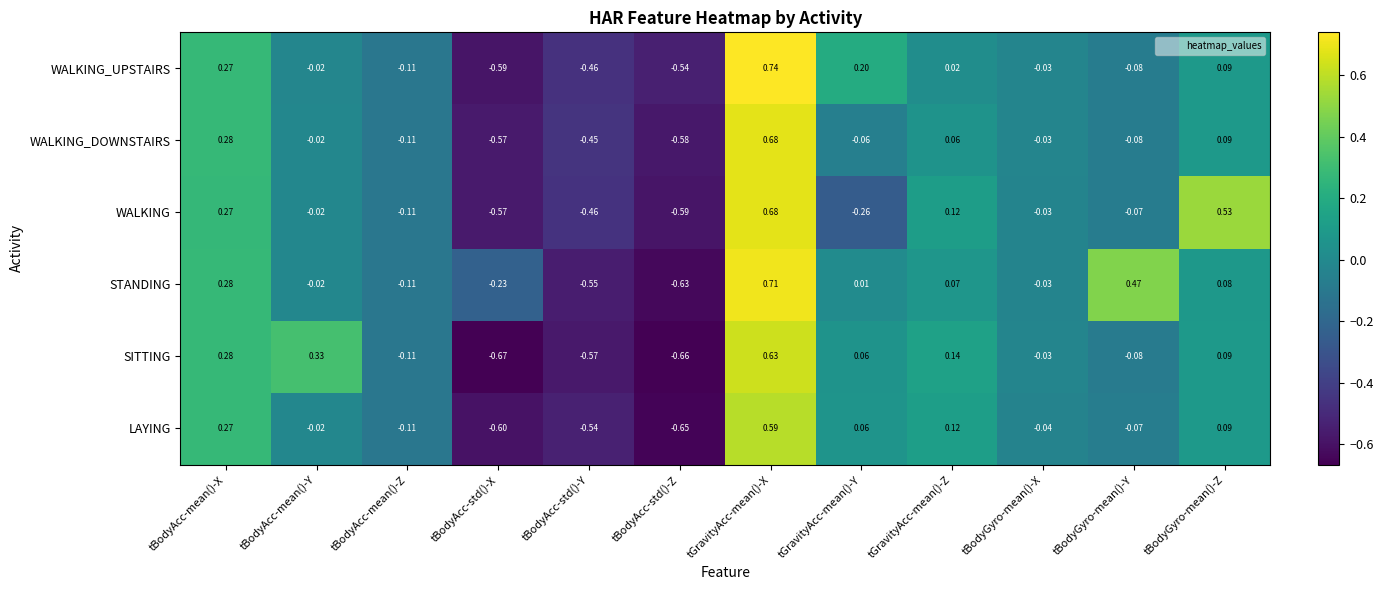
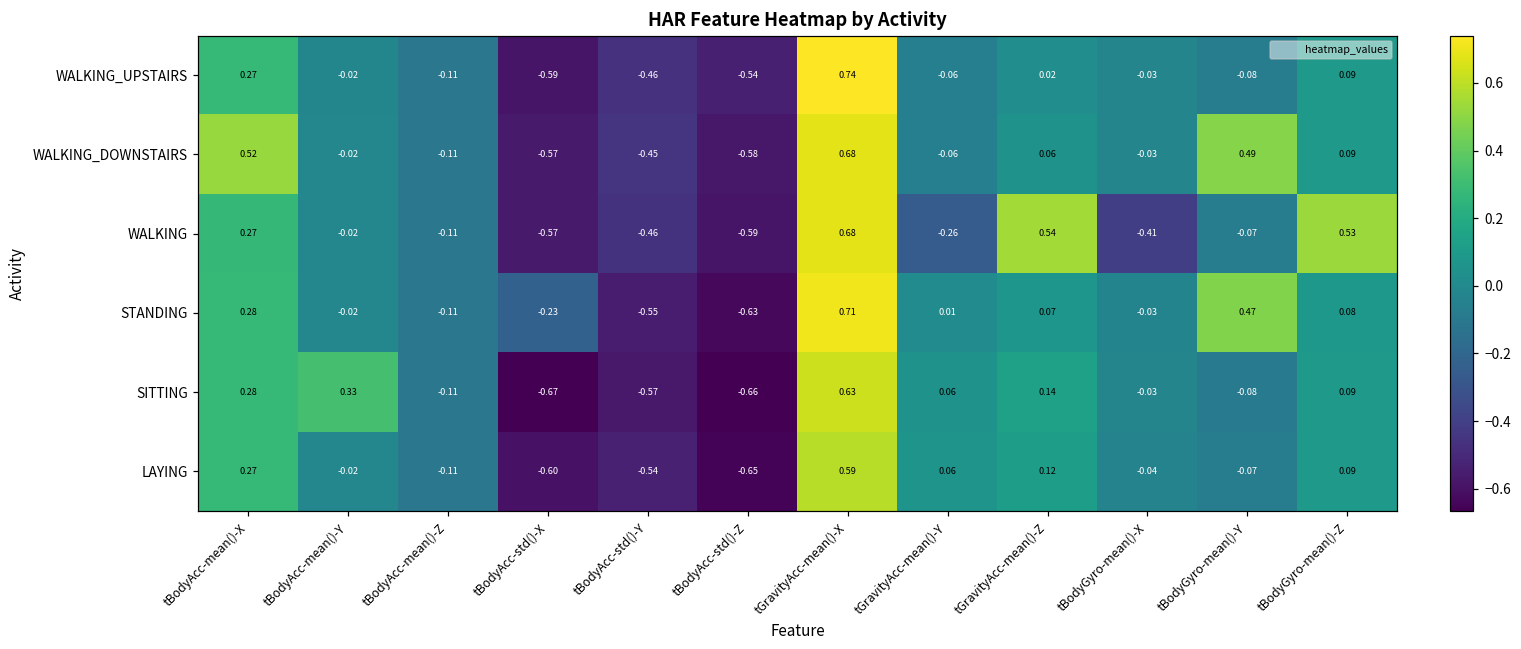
  {
    "WALKING_UPSTAIRS": {
      "tBodyAcc-mean()-X": 0.27,
      "tBodyAcc-mean()-Y": -0.02,
      "tBodyAcc-mean()-Z": -0.11,
      "tBodyAcc-std()-X": -0.59,
      "tBodyAcc-std()-Y": -0.46,
      "tBodyAcc-std()-Z": -0.54,
      "tGravityAcc-mean()-X": 0.74,
-     "tGravityAcc-mean()-Y": 0.20,
+     "tGravityAcc-mean()-Y": -0.06,
      "tGravityAcc-mean()-Z": 0.02,
      "tBodyGyro-mean()-X": -0.03,
      "tBodyGyro-mean()-Y": -0.08,
      "tBodyGyro-mean()-Z": 0.09
    },
    "WALKING_DOWNSTAIRS": {
-     "tBodyAcc-mean()-X": 0.28,
+     "tBodyAcc-mean()-X": 0.52,
      "tBodyAcc-mean()-Y": -0.02,
      "tBodyAcc-mean()-Z": -0.11,
      "tBodyAcc-std()-X": -0.57,
      "tBodyAcc-std()-Y": -0.45,
      "tBodyAcc-std()-Z": -0.58,
      "tGravityAcc-mean()-X": 0.68,
      "tGravityAcc-mean()-Y": -0.06,
      "tGravityAcc-mean()-Z": 0.06,
      "tBodyGyro-mean()-X": -0.03,
-     "tBodyGyro-mean()-Y": -0.08,
+     "tBodyGyro-mean()-Y": 0.49,
      "tBodyGyro-mean()-Z": 0.09
    },
    "WALKING": {
      "tBodyAcc-mean()-X": 0.27,
      "tBodyAcc-mean()-Y": -0.02,
      "tBodyAcc-mean()-Z": -0.11,
      "tBodyAcc-std()-X": -0.57,
      "tBodyAcc-std()-Y": -0.46,
      "tBodyAcc-std()-Z": -0.59,
      "tGravityAcc-mean()-X": 0.68,
      "tGravityAcc-mean()-Y": -0.26,
-     "tGravityAcc-mean()-Z": 0.12,
-     "tBodyGyro-mean()-X": -0.03,
+     "tGravityAcc-mean()-Z": 0.54,
+     "tBodyGyro-mean()-X": -0.41,
      "tBodyGyro-mean()-Y": -0.07,
      "tBodyGyro-mean()-Z": 0.53
    },
    "STANDING": {
      "tBodyAcc-mean()-X": 0.28,
      "tBodyAcc-mean()-Y": -0.02,
      "tBodyAcc-mean()-Z": -0.11,
      "tBodyAcc-std()-X": -0.23,
      "tBodyAcc-std()-Y": -0.55,
      "tBodyAcc-std()-Z": -0.63,
      "tGravityAcc-mean()-X": 0.71,
      "tGravityAcc-mean()-Y": 0.01,
      "tGravityAcc-mean()-Z": 0.07,
      "tBodyGyro-mean()-X": -0.03,
      "tBodyGyro-mean()-Y": 0.47,
      "tBodyGyro-mean()-Z": 0.08
    },
    "SITTING": {
      "tBodyAcc-mean()-X": 0.28,
      "tBodyAcc-mean()-Y": 0.33,
      "tBodyAcc-mean()-Z": -0.11,
      "tBodyAcc-std()-X": -0.67,
      "tBodyAcc-std()-Y": -0.57,
      "tBodyAcc-std()-Z": -0.66,
      "tGravityAcc-mean()-X": 0.63,
      "tGravityAcc-mean()-Y": 0.06,
      "tGravityAcc-mean()-Z": 0.14,
      "tBodyGyro-mean()-X": -0.03,
      "tBodyGyro-mean()-Y": -0.08,
      "tBodyGyro-mean()-Z": 0.09
    },
    "LAYING": {
      "tBodyAcc-mean()-X": 0.27,
      "tBodyAcc-mean()-Y": -0.02,
      "tBodyAcc-mean()-Z": -0.11,
      "tBodyAcc-std()-X": -0.60,
      "tBodyAcc-std()-Y": -0.54,
      "tBodyAcc-std()-Z": -0.65,
      "tGravityAcc-mean()-X": 0.59,
      "tGravityAcc-mean()-Y": 0.06,
      "tGravityAcc-mean()-Z": 0.12,
      "tBodyGyro-mean()-X": -0.04,
      "tBodyGyro-mean()-Y": -0.07,
      "tBodyGyro-mean()-Z": 0.09
    }
  }
